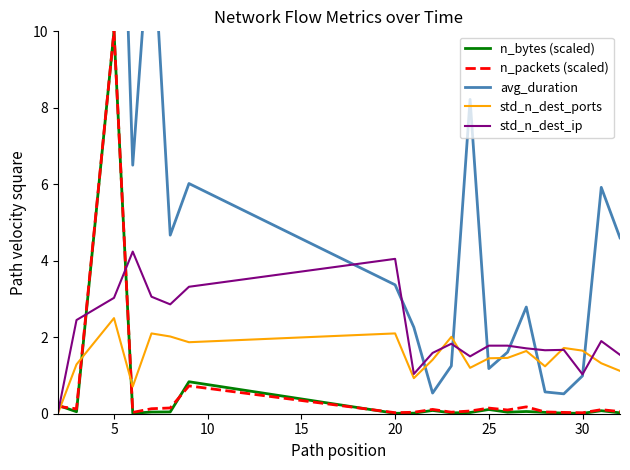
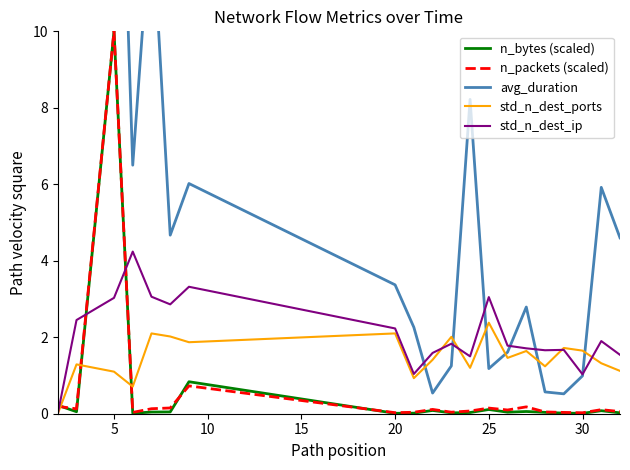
  {
    "avg_duration": {
      "20": 3.4,
      "25": 1.2
    },
    "std_n_dest_ports": {
-     "5": 2.5,
+     "5": 1.1,
      "20": 2.1,
-     "25": 1.5,
+     "25": 2.4,
      "30": 1.7
    },
    "std_n_dest_ip": {
      "5": 3.0,
-     "20": 4.1,
-     "25": 1.8
+     "20": 2.2,
+     "25": 3.1
    }
  }
